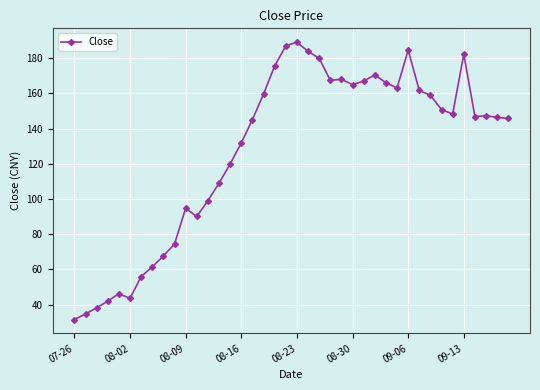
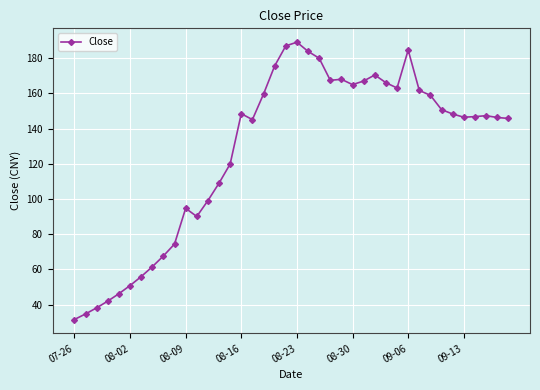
  {
    "07-26": 32,
-   "08-02": 44,
+   "08-02": 51,
    "08-09": 95,
-   "08-16": 132,
+   "08-16": 148,
    "08-23": 189,
    "08-30": 165,
    "09-06": 185,
-   "09-13": 182
+   "09-13": 146
  }
